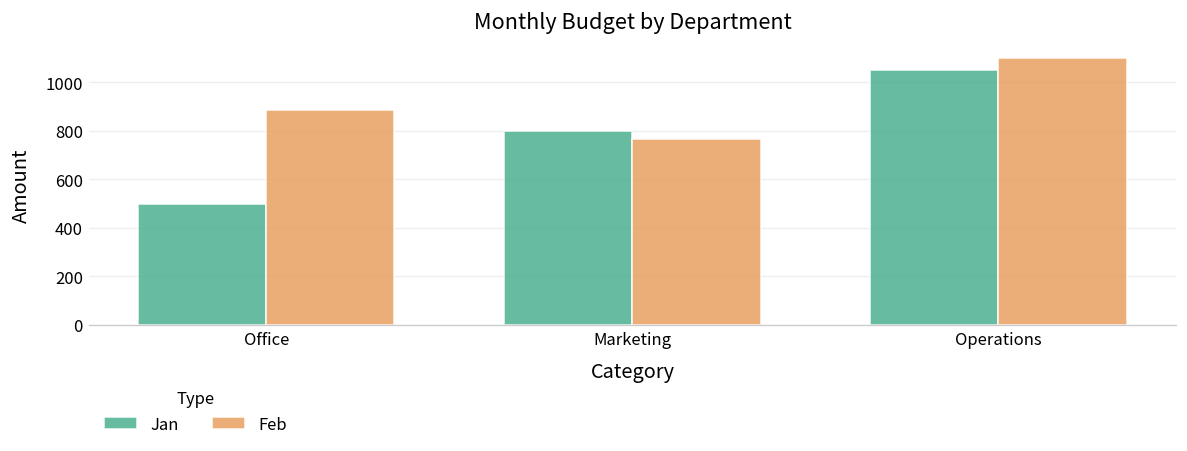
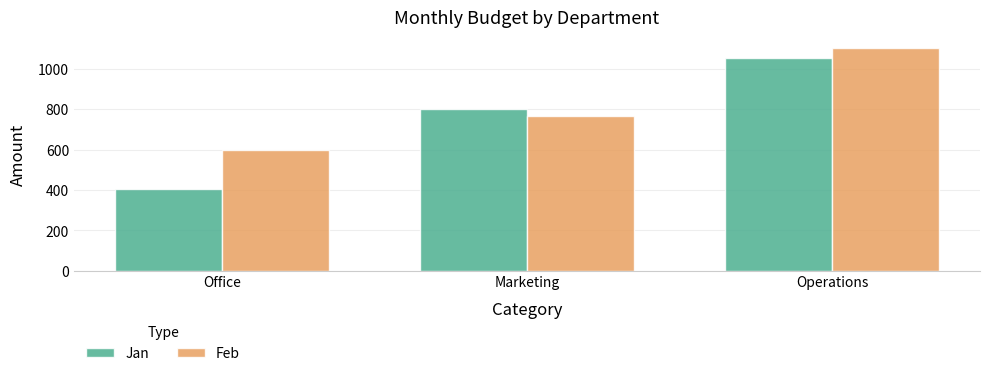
  {
    "Jan": {
-     "Office": 500,
+     "Office": 410,
      "Marketing": 800,
      "Operations": 1050
    },
    "Feb": {
-     "Office": 880,
+     "Office": 600,
      "Marketing": 770,
      "Operations": 1100
    }
  }
